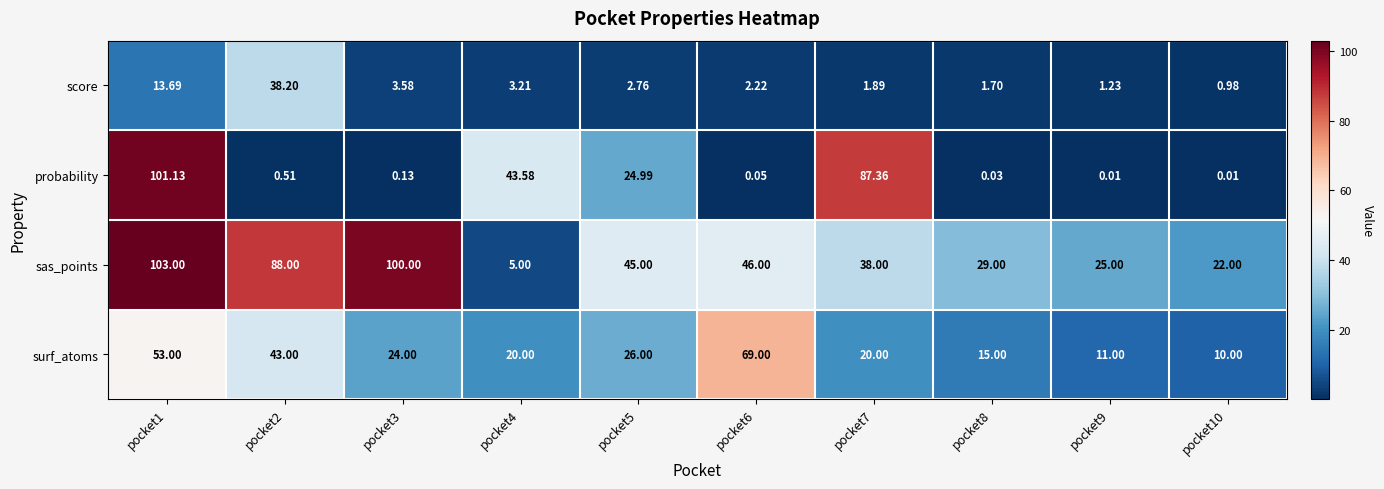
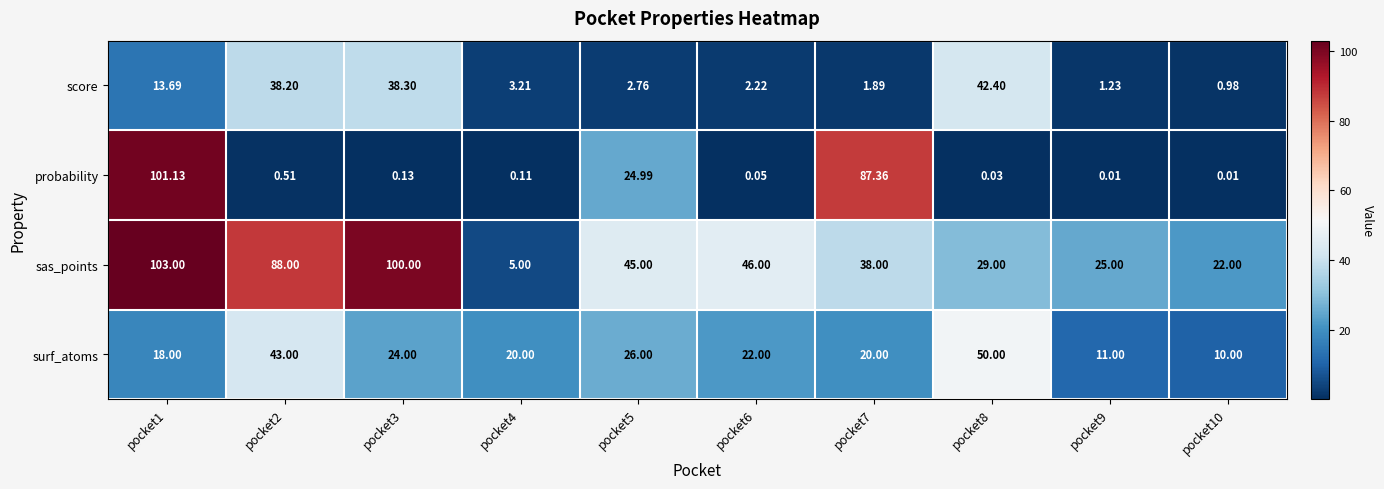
  {
    "score": {
      "pocket1": 13.69,
      "pocket2": 38.20,
-     "pocket3": 3.58,
+     "pocket3": 38.30,
      "pocket4": 3.21,
      "pocket5": 2.76,
      "pocket6": 2.22,
      "pocket7": 1.89,
-     "pocket8": 1.70,
+     "pocket8": 42.40,
      "pocket9": 1.23,
      "pocket10": 0.98
    },
    "probability": {
      "pocket1": 101.13,
      "pocket2": 0.51,
      "pocket3": 0.13,
-     "pocket4": 43.58,
+     "pocket4": 0.11,
      "pocket5": 24.99,
      "pocket6": 0.05,
      "pocket7": 87.36,
      "pocket8": 0.03,
      "pocket9": 0.01,
      "pocket10": 0.01
    },
    "sas_points": {
      "pocket1": 103.00,
      "pocket2": 88.00,
      "pocket3": 100.00,
      "pocket4": 5.00,
      "pocket5": 45.00,
      "pocket6": 46.00,
      "pocket7": 38.00,
      "pocket8": 29.00,
      "pocket9": 25.00,
      "pocket10": 22.00
    },
    "surf_atoms": {
-     "pocket1": 53.00,
+     "pocket1": 18.00,
      "pocket2": 43.00,
      "pocket3": 24.00,
      "pocket4": 20.00,
      "pocket5": 26.00,
-     "pocket6": 69.00,
+     "pocket6": 22.00,
      "pocket7": 20.00,
-     "pocket8": 15.00,
+     "pocket8": 50.00,
      "pocket9": 11.00,
      "pocket10": 10.00
    }
  }
